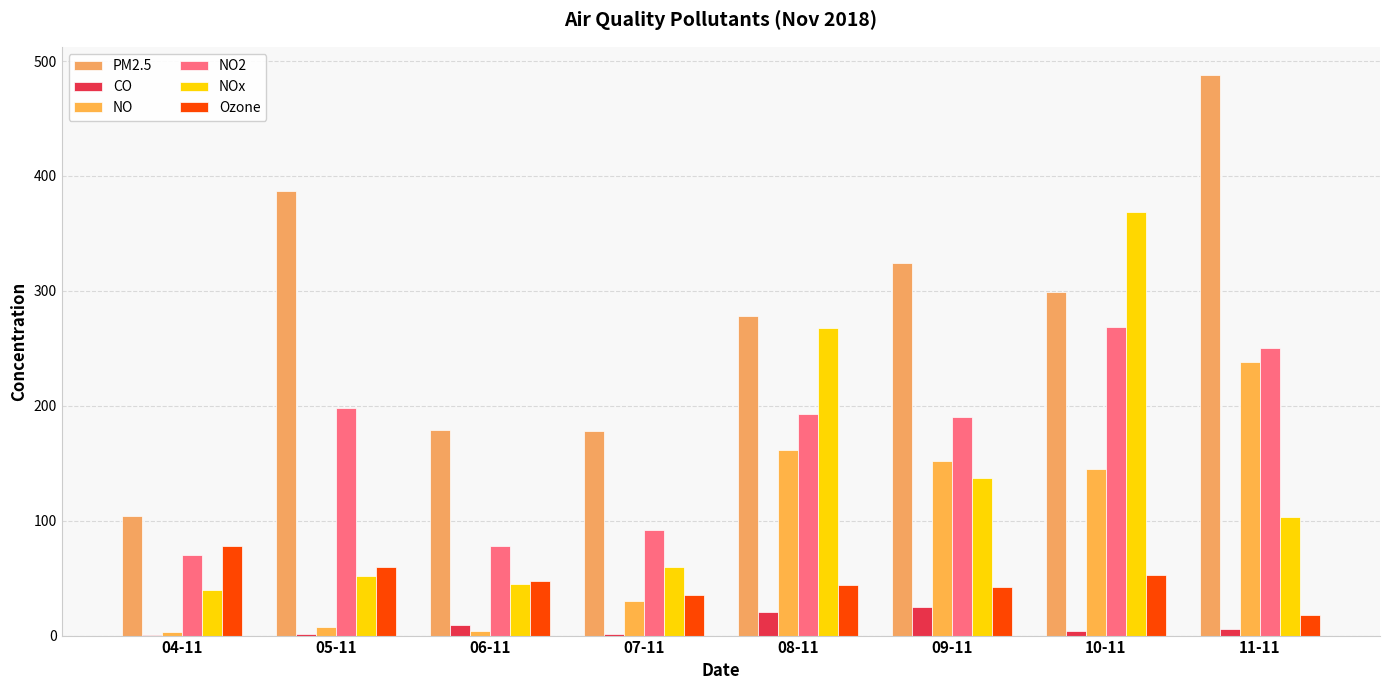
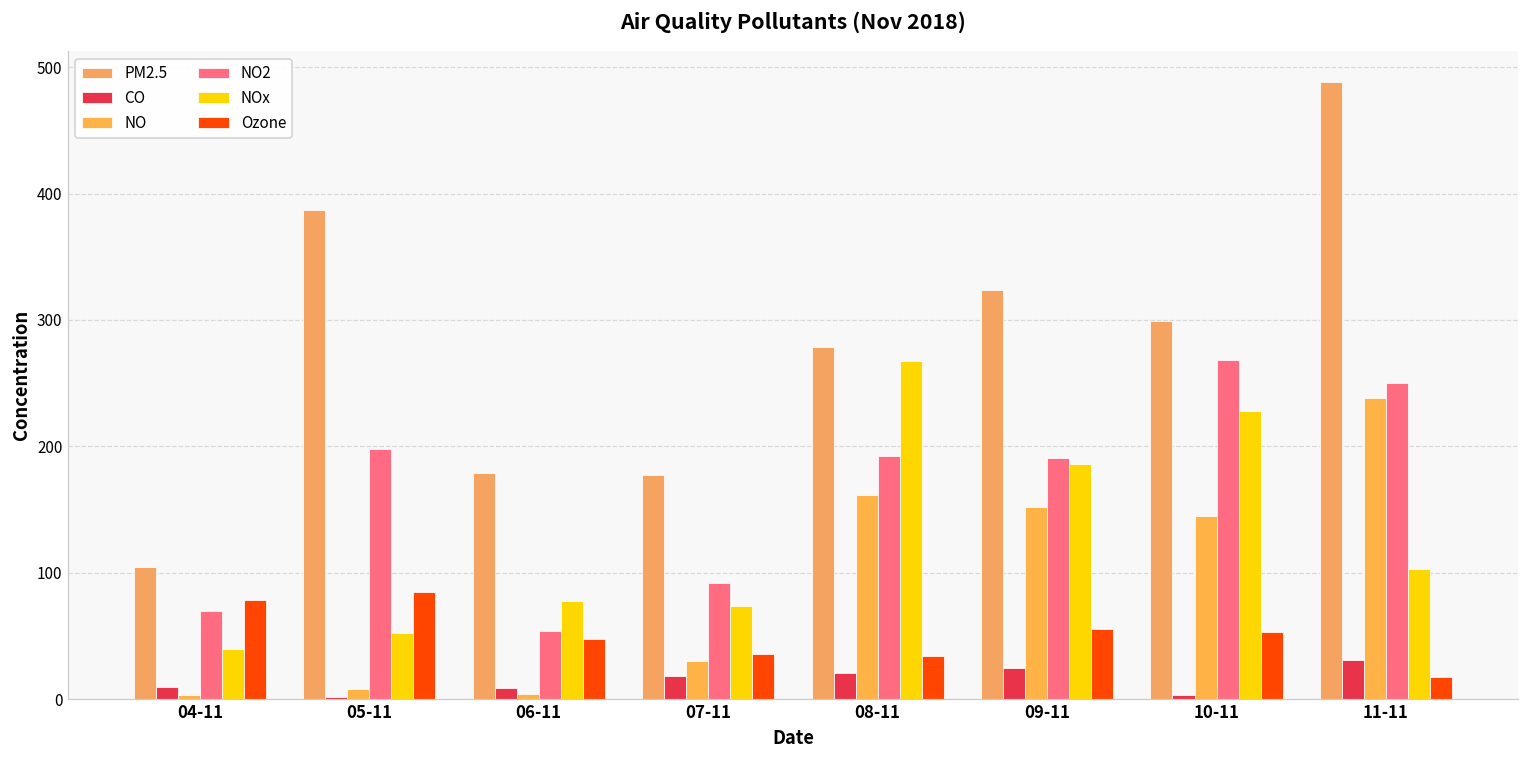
  {
    "CO": {
-     "04-11": 1,
+     "04-11": 10,
      "06-11": 9,
-     "07-11": 2,
+     "07-11": 18,
      "08-11": 21,
      "09-11": 25,
      "10-11": 4,
-     "11-11": 6
+     "11-11": 31
    },
    "NO2": {
      "04-11": 70,
      "05-11": 198,
-     "06-11": 78,
+     "06-11": 54,
      "07-11": 92,
      "08-11": 192,
      "09-11": 190,
      "10-11": 269,
      "11-11": 250
    },
    "NOx": {
      "04-11": 40,
      "05-11": 52,
-     "06-11": 45,
-     "07-11": 59,
+     "06-11": 77,
+     "07-11": 74,
      "08-11": 268,
-     "09-11": 137,
-     "10-11": 368,
+     "09-11": 186,
+     "10-11": 228,
      "11-11": 103
    },
    "Ozone": {
      "04-11": 78,
-     "05-11": 60,
+     "05-11": 84,
      "06-11": 48,
      "07-11": 36,
-     "08-11": 44,
-     "09-11": 42,
+     "08-11": 34,
+     "09-11": 56,
      "10-11": 53,
      "11-11": 18
    }
  }
